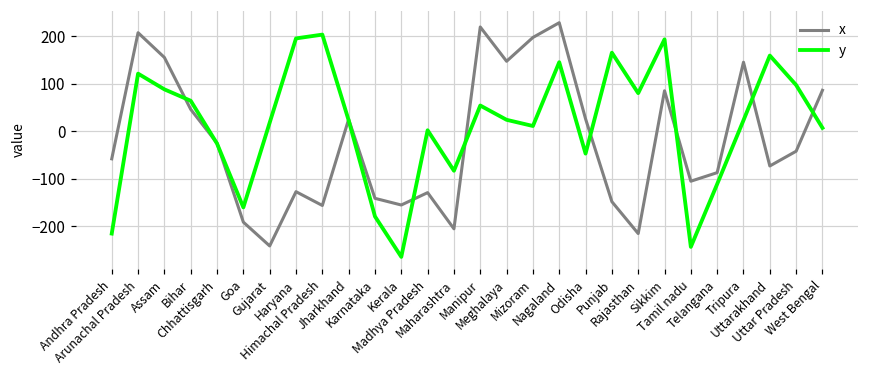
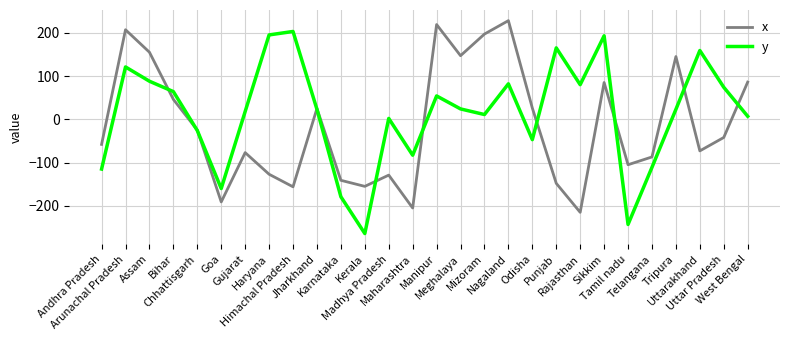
  {
    "x": {
      "Andhra Pradesh": -60,
      "Arunachal Pradesh": 210,
      "Assam": 160,
      "Bihar": 50,
      "Goa": -190,
-     "Gujarat": -240,
+     "Gujarat": -80,
      "Haryana": -130,
      "Himachal Pradesh": -160,
      "Karnataka": -140,
      "Kerala": -160,
      "Madhya Pradesh": -130,
      "Maharashtra": -210,
      "Manipur": 220,
      "Meghalaya": 150,
      "Mizoram": 200,
      "Nagaland": 230,
      "Odisha": 30,
      "Punjab": -150,
      "Rajasthan": -220,
      "Sikkim": 90,
      "Tamil nadu": -110,
      "Telangana": -90,
      "Tripura": 150,
      "Uttarakhand": -70,
      "Uttar Pradesh": -40,
      "West Bengal": 90
    },
    "y": {
-     "Andhra Pradesh": -220,
+     "Andhra Pradesh": -120,
      "Arunachal Pradesh": 120,
      "Assam": 90,
      "Bihar": 60,
      "Goa": -160,
      "Gujarat": 20,
      "Haryana": 200,
      "Himachal Pradesh": 200,
      "Karnataka": -180,
      "Kerala": -260,
      "Madhya Pradesh": 0,
      "Maharashtra": -80,
      "Manipur": 50,
      "Meghalaya": 20,
      "Mizoram": 10,
-     "Nagaland": 150,
+     "Nagaland": 80,
      "Odisha": -50,
      "Punjab": 170,
      "Rajasthan": 80,
      "Sikkim": 190,
      "Tamil nadu": -240,
      "Telangana": -110,
      "Tripura": 20,
      "Uttarakhand": 160,
-     "Uttar Pradesh": 100,
+     "Uttar Pradesh": 70,
      "West Bengal": 10
    }
  }
